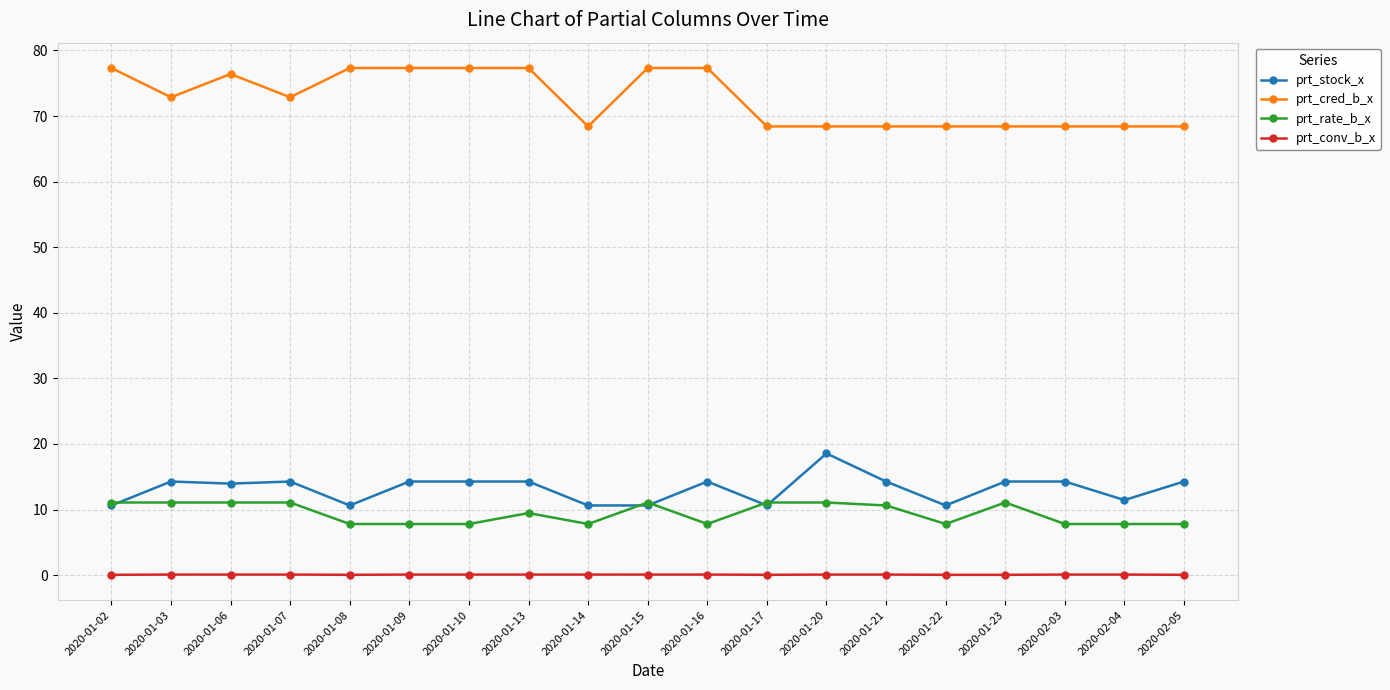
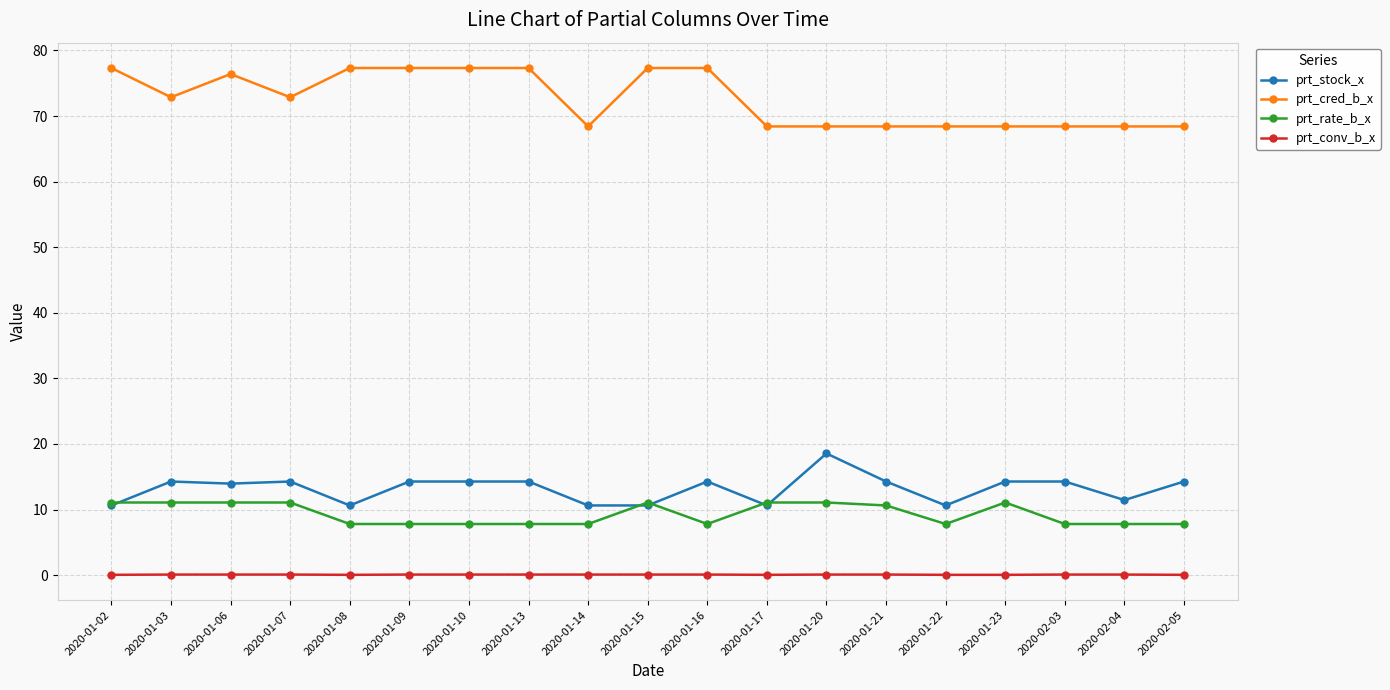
  {
    "prt_stock_x": {
      "2020-01-02": 11,
      "2020-01-03": 14,
      "2020-01-06": 14,
      "2020-01-07": 14,
      "2020-01-08": 11,
      "2020-01-09": 14,
      "2020-01-10": 14,
      "2020-01-13": 14,
      "2020-01-14": 11,
      "2020-01-15": 11,
      "2020-01-16": 14,
      "2020-01-17": 11,
      "2020-01-20": 19,
      "2020-01-21": 14,
      "2020-01-22": 11,
      "2020-01-23": 14,
      "2020-02-03": 14,
      "2020-02-04": 11,
      "2020-02-05": 14
    },
    "prt_cred_b_x": {
      "2020-01-02": 77,
      "2020-01-03": 73,
      "2020-01-06": 76,
      "2020-01-07": 73,
      "2020-01-08": 77,
      "2020-01-09": 77,
      "2020-01-10": 77,
      "2020-01-13": 77,
      "2020-01-14": 68,
      "2020-01-15": 77,
      "2020-01-16": 77,
      "2020-01-17": 68,
      "2020-01-20": 68,
      "2020-01-21": 68,
      "2020-01-22": 68,
      "2020-01-23": 68,
      "2020-02-03": 68,
      "2020-02-04": 68,
      "2020-02-05": 68
    },
    "prt_rate_b_x": {
      "2020-01-02": 11,
      "2020-01-03": 11,
      "2020-01-06": 11,
      "2020-01-07": 11,
      "2020-01-08": 8,
      "2020-01-09": 8,
      "2020-01-10": 8,
-     "2020-01-13": 9,
+     "2020-01-13": 8,
      "2020-01-14": 8,
      "2020-01-15": 11,
      "2020-01-16": 8,
      "2020-01-17": 11,
      "2020-01-20": 11,
      "2020-01-21": 11,
      "2020-01-22": 8,
      "2020-01-23": 11,
      "2020-02-03": 8,
      "2020-02-04": 8,
      "2020-02-05": 8
    },
    "prt_conv_b_x": {
      "2020-01-02": 0,
      "2020-01-03": 0,
      "2020-01-06": 0,
      "2020-01-07": 0,
      "2020-01-08": 0,
      "2020-01-09": 0,
      "2020-01-10": 0,
      "2020-01-13": 0,
      "2020-01-14": 0,
      "2020-01-15": 0,
      "2020-01-16": 0,
      "2020-01-17": 0,
      "2020-01-20": 0,
      "2020-01-21": 0,
      "2020-01-22": 0,
      "2020-01-23": 0,
      "2020-02-03": 0,
      "2020-02-04": 0,
      "2020-02-05": 0
    }
  }
